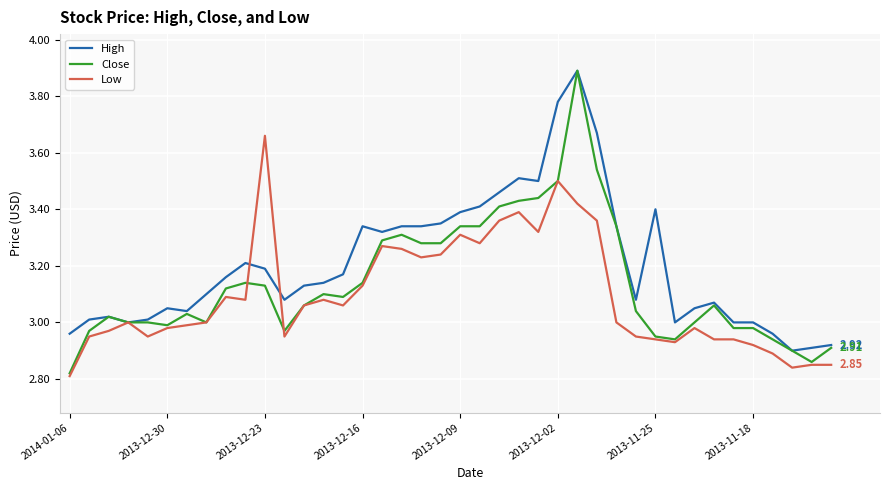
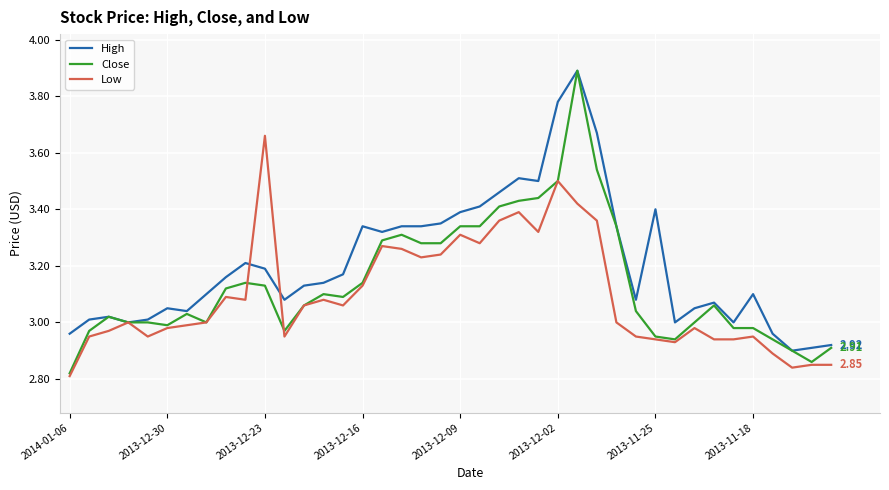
  {
    "High": {
      "2014-01-06": 2.96,
      "2013-12-30": 3.05,
      "2013-12-23": 3.19,
      "2013-12-16": 3.34,
      "2013-12-09": 3.39,
      "2013-12-02": 3.78,
      "2013-11-25": 3.4,
-     "2013-11-18": 3.0
+     "2013-11-18": 3.1
    },
    "Close": {
      "2014-01-06": 2.82,
      "2013-12-30": 2.99,
      "2013-12-23": 3.13,
      "2013-12-16": 3.14,
      "2013-12-09": 3.34,
      "2013-11-25": 2.95,
      "2013-11-18": 2.98
    },
    "Low": {
      "2014-01-06": 2.81,
      "2013-12-30": 2.98,
      "2013-12-23": 3.66,
      "2013-12-16": 3.13,
      "2013-12-09": 3.31,
      "2013-11-25": 2.94,
-     "2013-11-18": 2.92
+     "2013-11-18": 2.95
    }
  }
